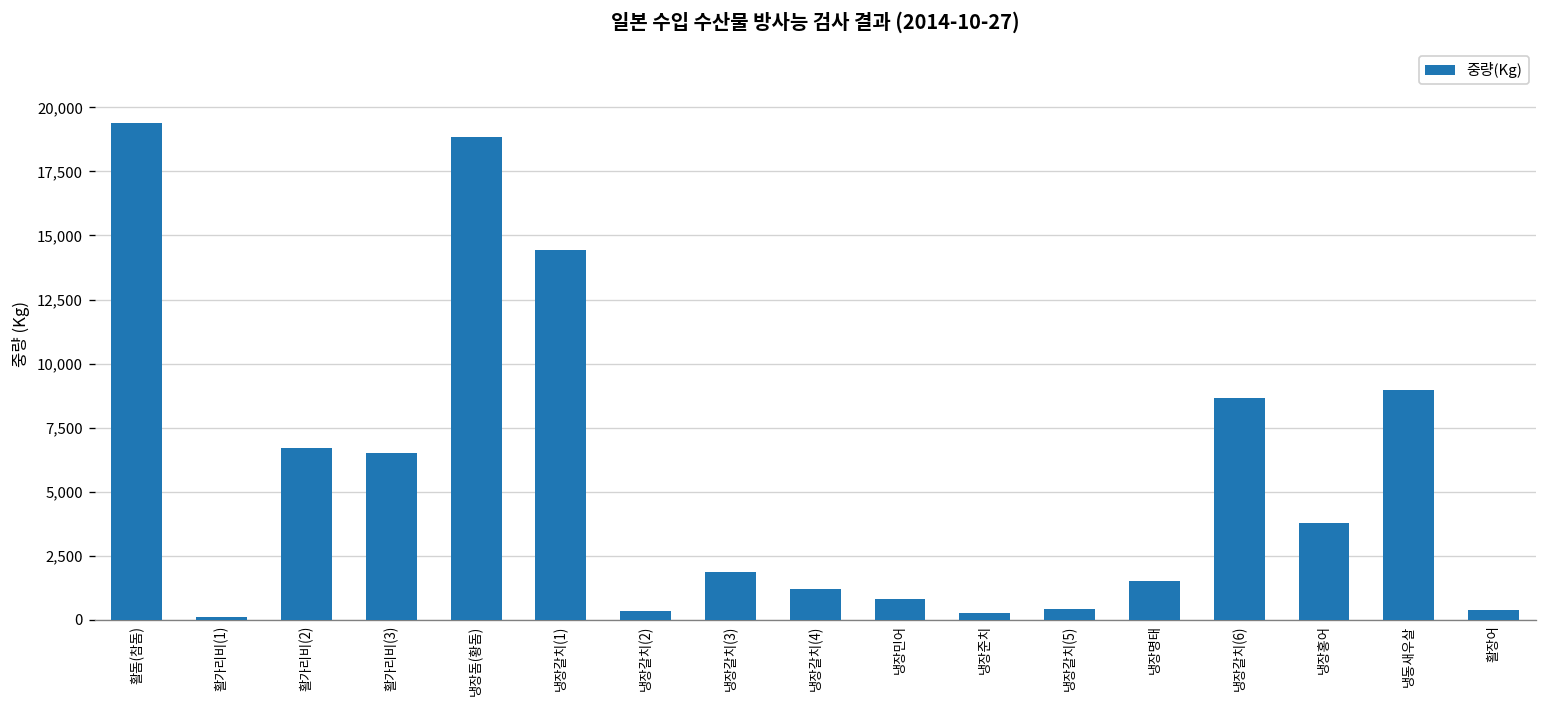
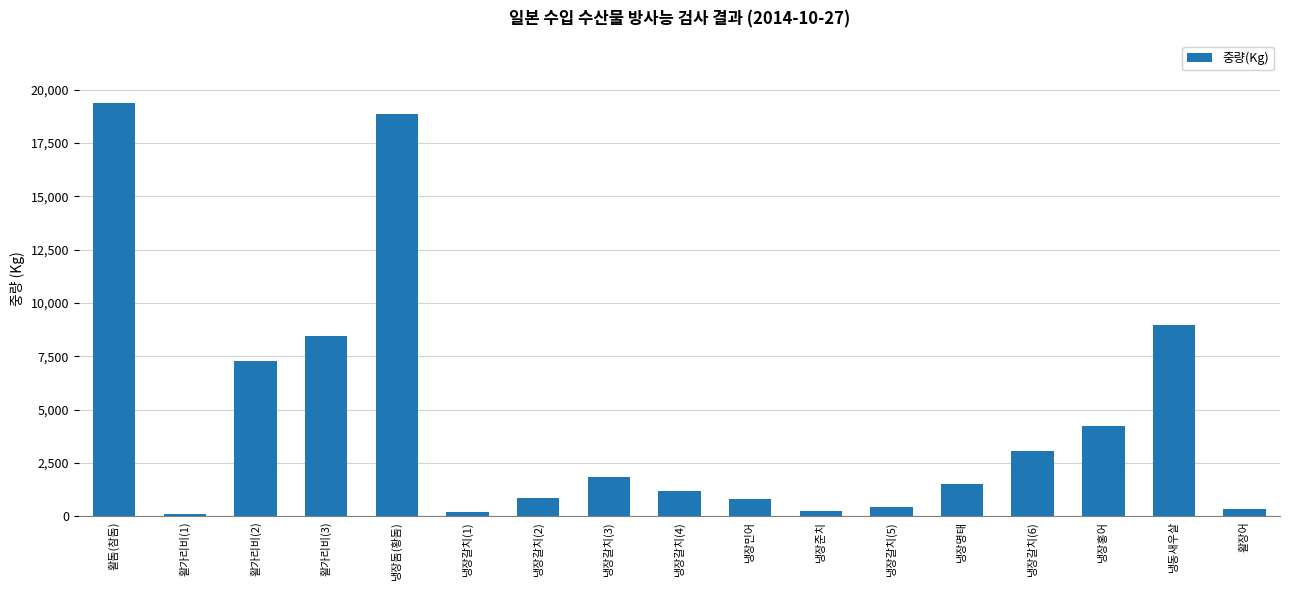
  {
    "활돔(참돔)": "19,400",
-   "활가리비(2)": "6,700",
-   "활가리비(3)": "6,500",
+   "활가리비(2)": "7,300",
+   "활가리비(3)": "8,500",
    "냉장돔(황돔)": "18,900",
-   "냉장갈치(1)": "14,400",
-   "냉장갈치(2)": "300",
+   "냉장갈치(1)": "200",
+   "냉장갈치(2)": "900",
    "냉장갈치(3)": "1,900",
    "냉장갈치(4)": "1,200",
    "냉장민어": "800",
    "냉장준치": "300",
    "냉장갈치(5)": "400",
    "냉장명태": "1,500",
-   "냉장갈치(6)": "8,600",
-   "냉장홍어": "3,800",
+   "냉장갈치(6)": "3,100",
+   "냉장홍어": "4,200",
    "냉동새우살": "9,000",
    "활장어": "400"
  }
